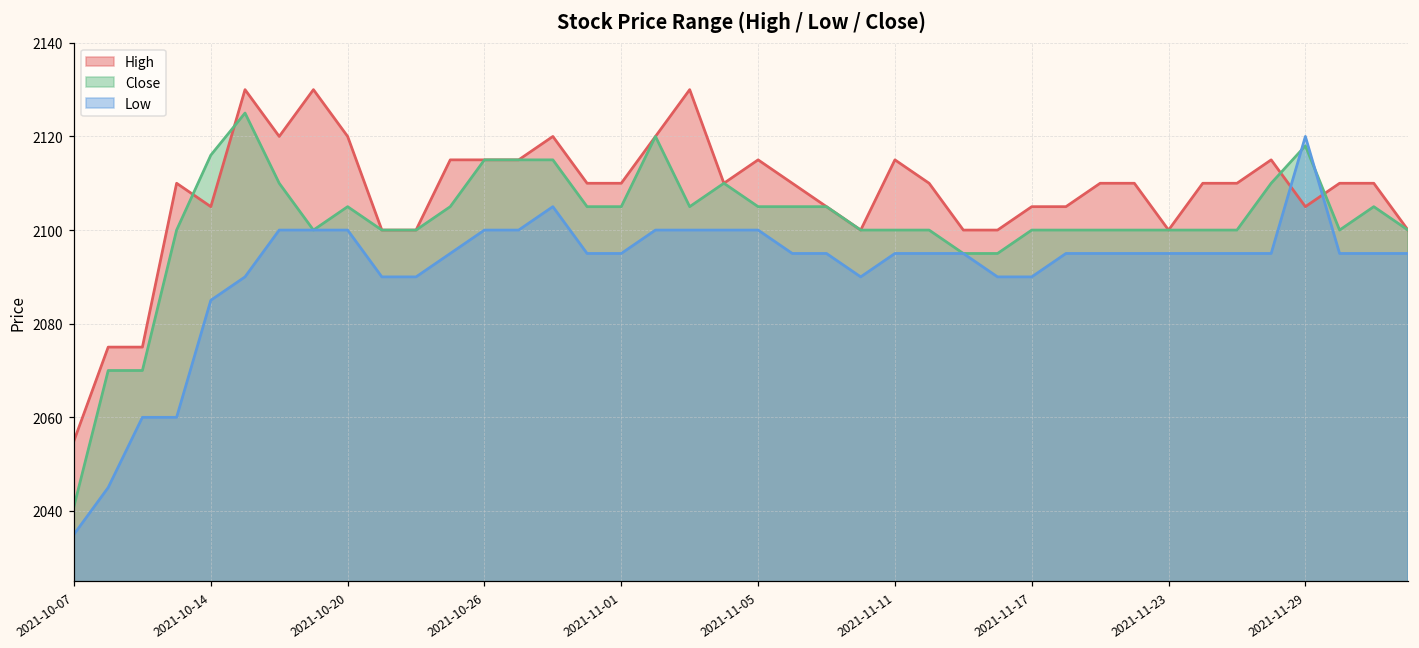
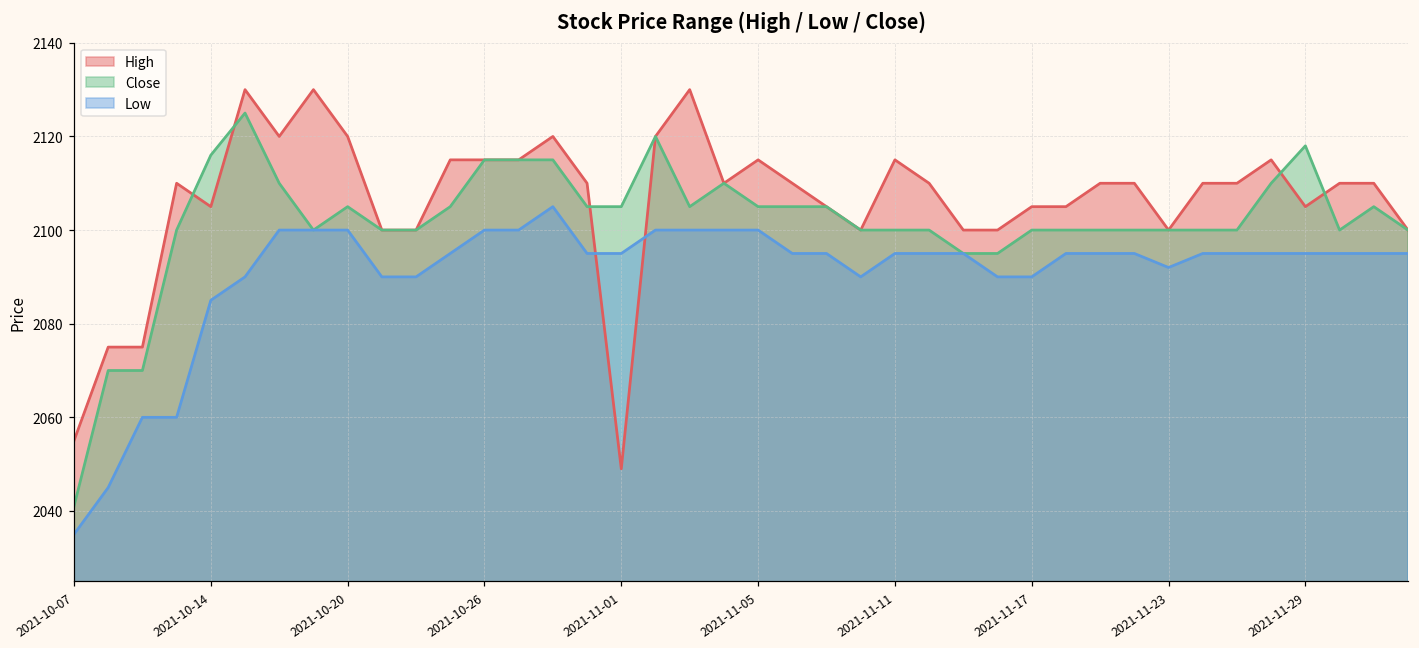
  {
    "High": {
      "2021-10-07": 2055,
      "2021-10-14": 2105,
      "2021-10-20": 2120,
-     "2021-11-01": 2110,
+     "2021-11-01": 2049,
      "2021-11-05": 2115,
      "2021-11-11": 2115,
      "2021-11-17": 2105,
      "2021-11-29": 2105
    },
    "Close": {
      "2021-10-07": 2041,
      "2021-10-14": 2116,
      "2021-10-20": 2105,
      "2021-11-01": 2105,
      "2021-11-05": 2105,
      "2021-11-11": 2100,
      "2021-11-17": 2100,
      "2021-11-29": 2118
    },
    "Low": {
      "2021-10-07": 2035,
      "2021-10-14": 2085,
      "2021-10-20": 2100,
      "2021-10-26": 2100,
      "2021-11-01": 2095,
      "2021-11-05": 2100,
      "2021-11-11": 2095,
      "2021-11-17": 2090,
-     "2021-11-23": 2095,
-     "2021-11-29": 2120
+     "2021-11-23": 2092,
+     "2021-11-29": 2095
    }
  }
